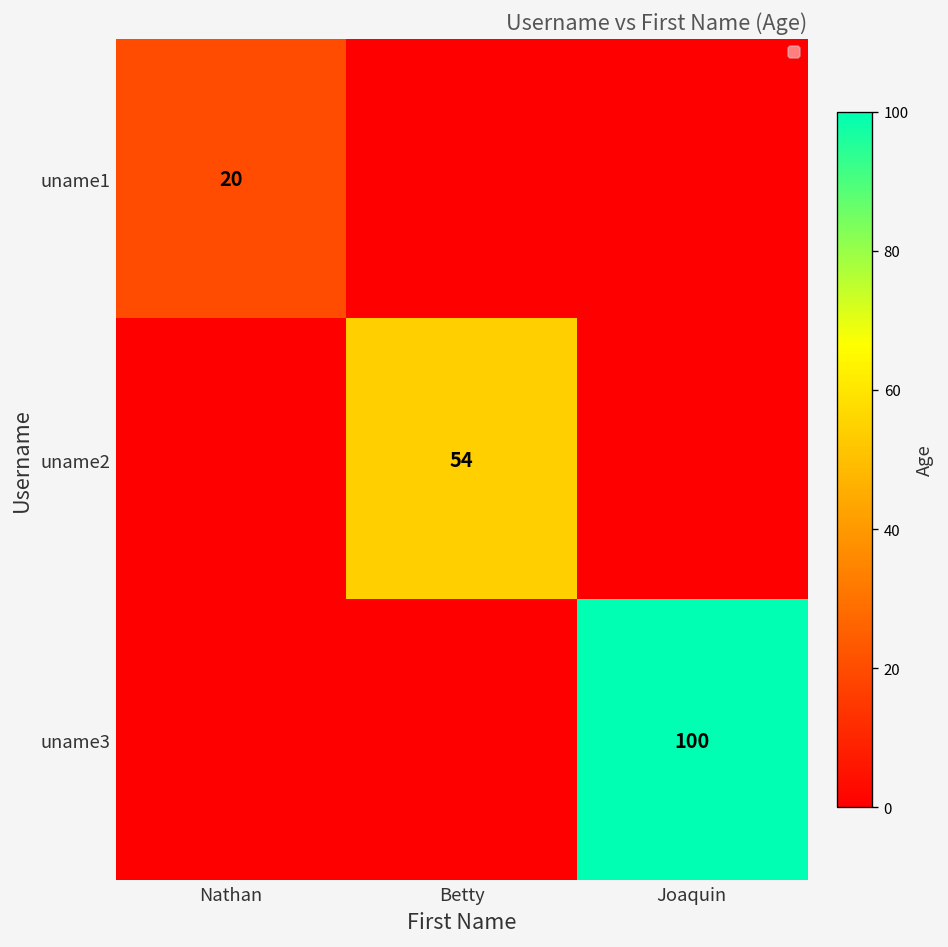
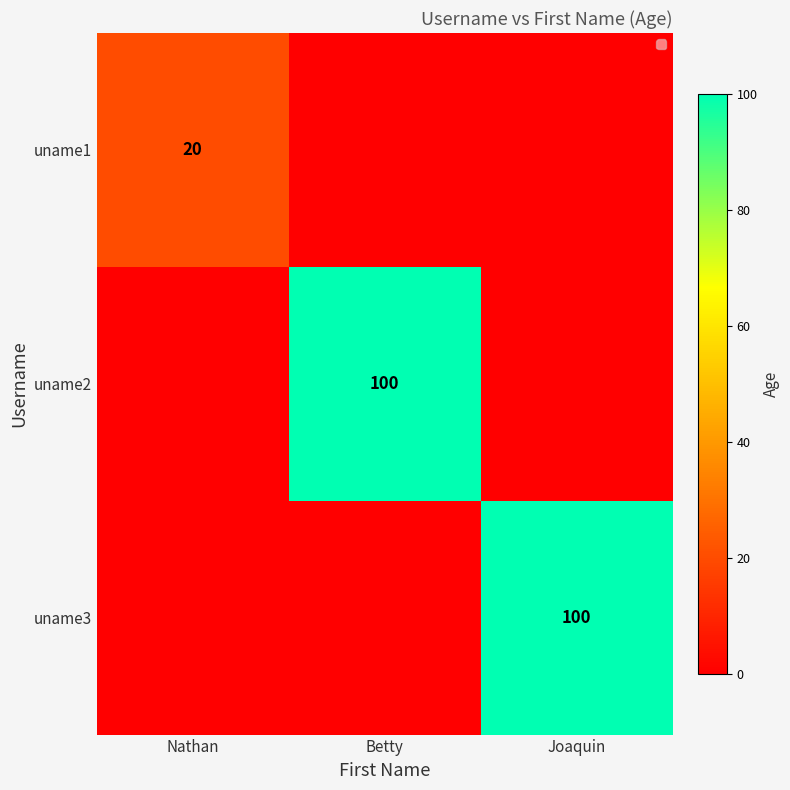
  {
    "uname1": {
      "Nathan": 20
    },
    "uname2": {
-     "Betty": 54
+     "Betty": 100
    },
    "uname3": {
      "Joaquin": 100
    }
  }
